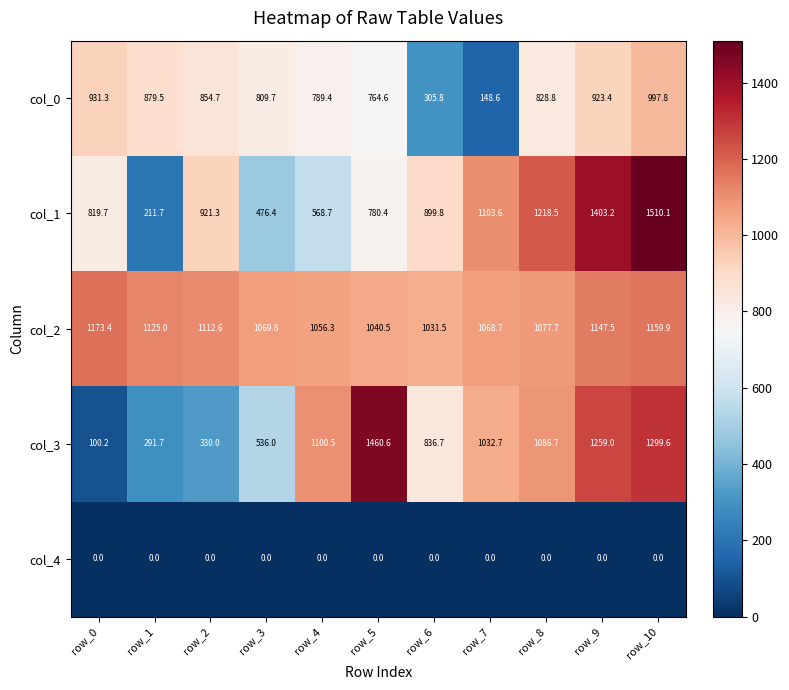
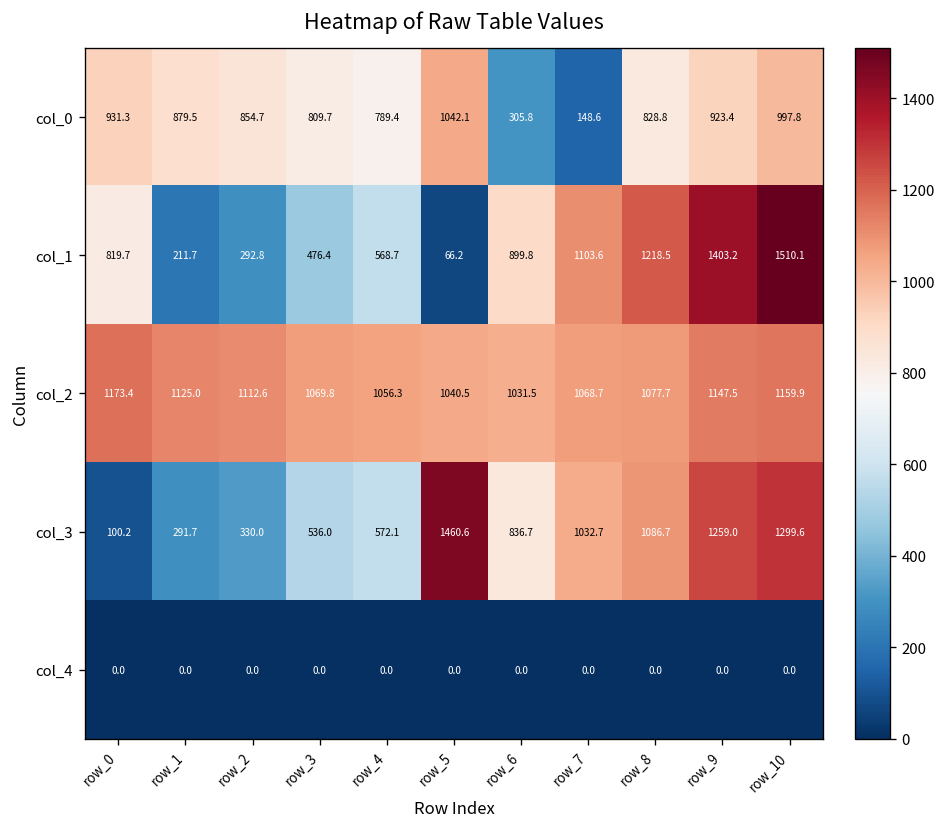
  {
    "col_0": {
      "row_0": 931.3,
      "row_1": 879.5,
      "row_2": 854.7,
      "row_3": 809.7,
      "row_4": 789.4,
-     "row_5": 764.6,
+     "row_5": 1042.1,
      "row_6": 305.8,
      "row_7": 148.6,
      "row_8": 828.8,
      "row_9": 923.4,
      "row_10": 997.8
    },
    "col_1": {
      "row_0": 819.7,
      "row_1": 211.7,
-     "row_2": 921.3,
+     "row_2": 292.8,
      "row_3": 476.4,
      "row_4": 568.7,
-     "row_5": 780.4,
+     "row_5": 66.2,
      "row_6": 899.8,
      "row_7": 1103.6,
      "row_8": 1218.5,
      "row_9": 1403.2,
      "row_10": 1510.1
    },
    "col_2": {
      "row_0": 1173.4,
      "row_1": 1125.0,
      "row_2": 1112.6,
      "row_3": 1069.8,
      "row_4": 1056.3,
      "row_5": 1040.5,
      "row_6": 1031.5,
      "row_7": 1068.7,
      "row_8": 1077.7,
      "row_9": 1147.5,
      "row_10": 1159.9
    },
    "col_3": {
      "row_0": 100.2,
      "row_1": 291.7,
      "row_2": 330.0,
      "row_3": 536.0,
-     "row_4": 1100.5,
+     "row_4": 572.1,
      "row_5": 1460.6,
      "row_6": 836.7,
      "row_7": 1032.7,
      "row_8": 1086.7,
      "row_9": 1259.0,
      "row_10": 1299.6
    },
    "col_4": {
      "row_0": 0.0,
      "row_1": 0.0,
      "row_2": 0.0,
      "row_3": 0.0,
      "row_4": 0.0,
      "row_5": 0.0,
      "row_6": 0.0,
      "row_7": 0.0,
      "row_8": 0.0,
      "row_9": 0.0,
      "row_10": 0.0
    }
  }
